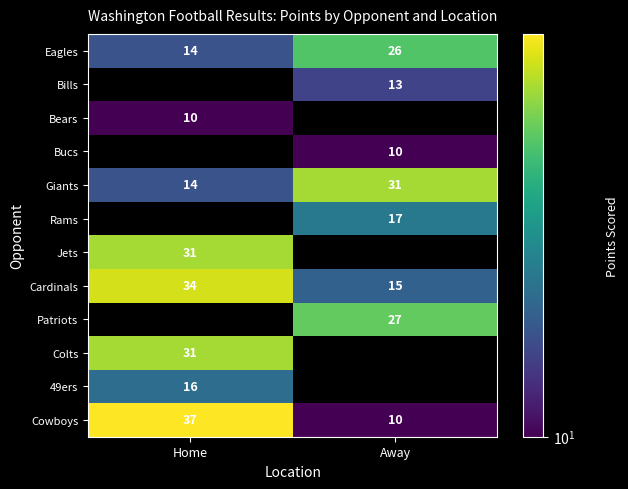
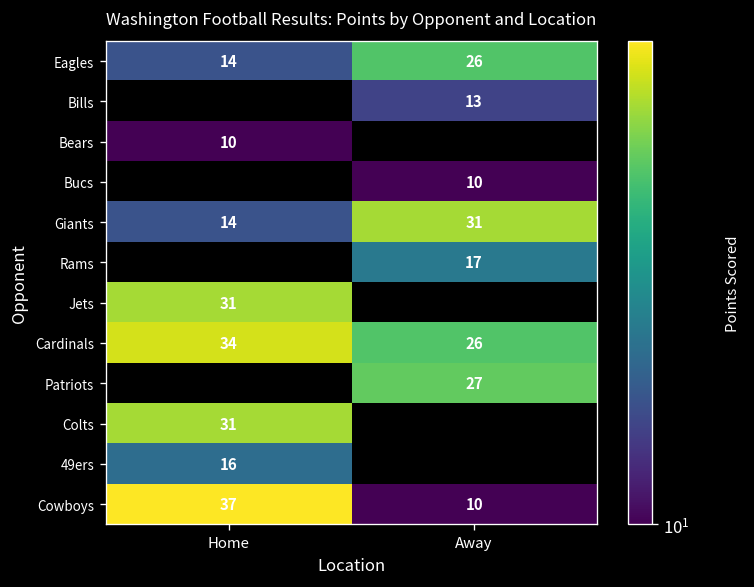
  {
    "Eagles": {
      "Home": 14,
      "Away": 26
    },
    "Bills": {
      "Away": 13
    },
    "Bears": {
      "Home": 10
    },
    "Bucs": {
      "Away": 10
    },
    "Giants": {
      "Home": 14,
      "Away": 31
    },
    "Rams": {
      "Away": 17
    },
    "Jets": {
      "Home": 31
    },
    "Cardinals": {
      "Home": 34,
-     "Away": 15
+     "Away": 26
    },
    "Patriots": {
      "Away": 27
    },
    "Colts": {
      "Home": 31
    },
    "49ers": {
      "Home": 16
    },
    "Cowboys": {
      "Home": 37,
      "Away": 10
    }
  }
